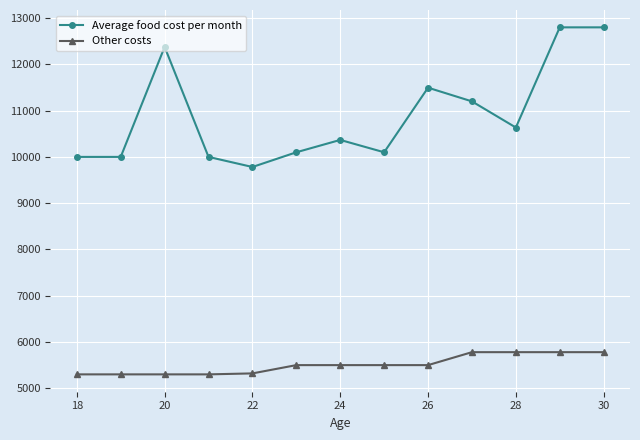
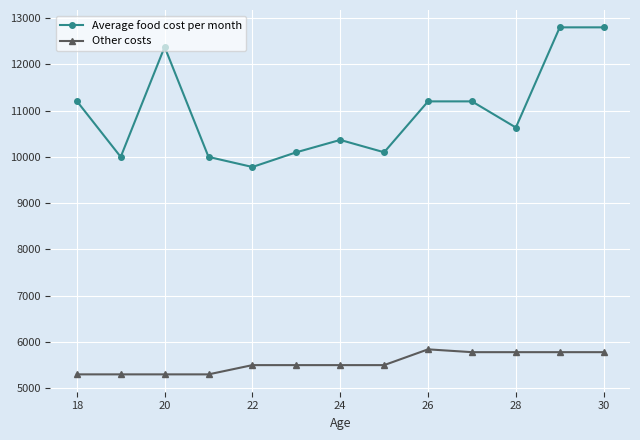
  {
    "Average food cost per month": {
-     "18": 10000,
+     "18": 11200,
      "22": 9800,
      "24": 10400,
-     "26": 11500,
+     "26": 11200,
      "28": 10600,
      "30": 12800
    },
    "Other costs": {
      "18": 5300,
      "20": 5300,
-     "22": 5300,
+     "22": 5500,
      "24": 5500,
-     "26": 5500,
+     "26": 5800,
      "28": 5800,
      "30": 5800
    }
  }
